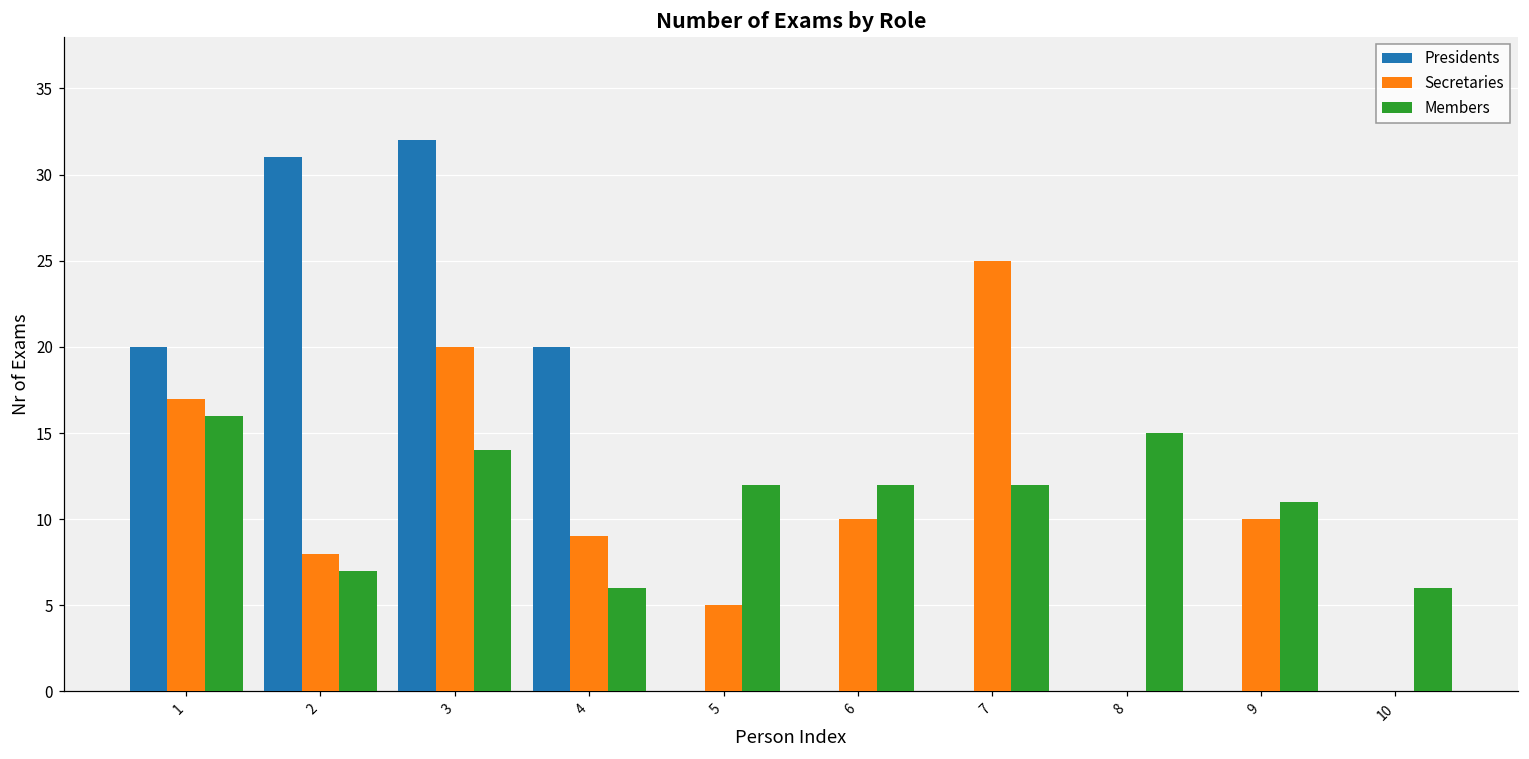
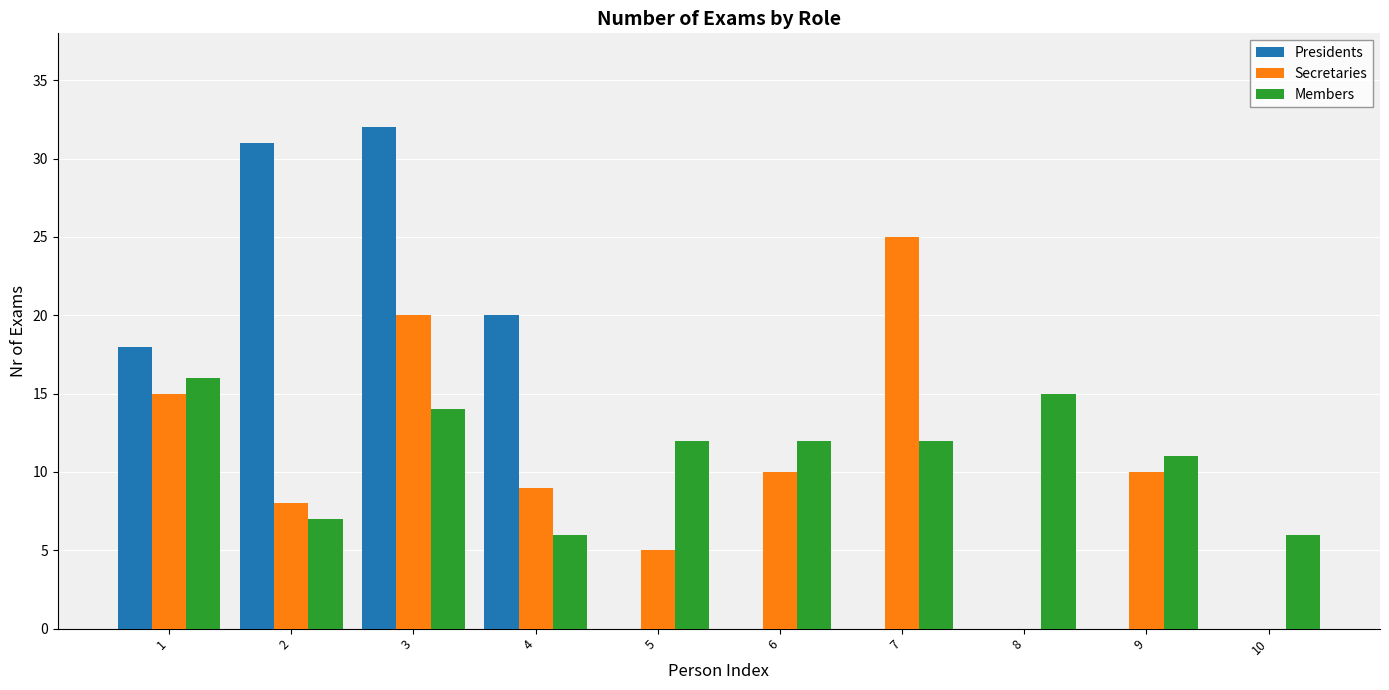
  {
    "Presidents": {
-     "1": 20,
+     "1": 18,
      "2": 31,
      "3": 32,
      "4": 20,
      "5": 0,
      "6": 0,
      "7": 0,
      "8": 0,
      "9": 0,
      "10": 0
    },
    "Secretaries": {
-     "1": 17,
+     "1": 15,
      "2": 8,
      "3": 20,
      "4": 9,
      "5": 5,
      "6": 10,
      "7": 25,
      "8": 0,
      "9": 10,
      "10": 0
    },
    "Members": {
      "1": 16,
      "2": 7,
      "3": 14,
      "4": 6,
      "5": 12,
      "6": 12,
      "7": 12,
      "8": 15,
      "9": 11,
      "10": 6
    }
  }
